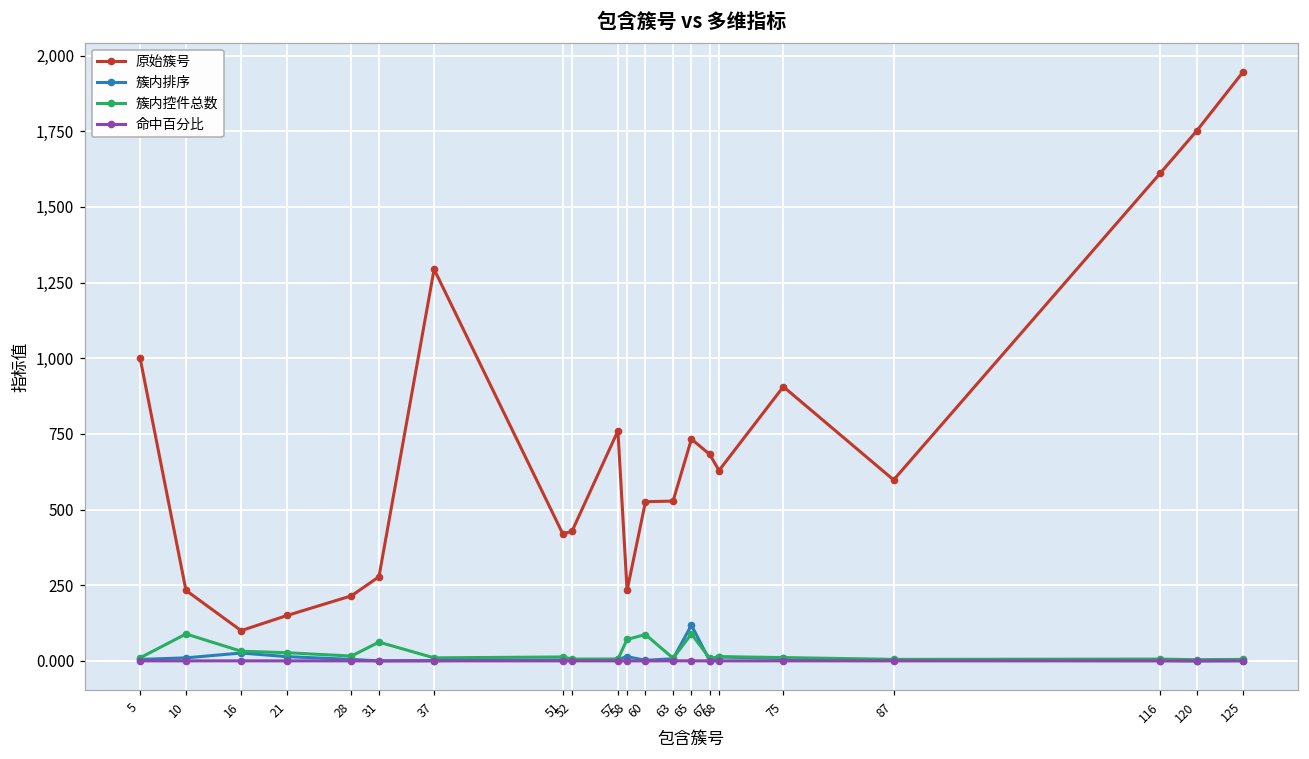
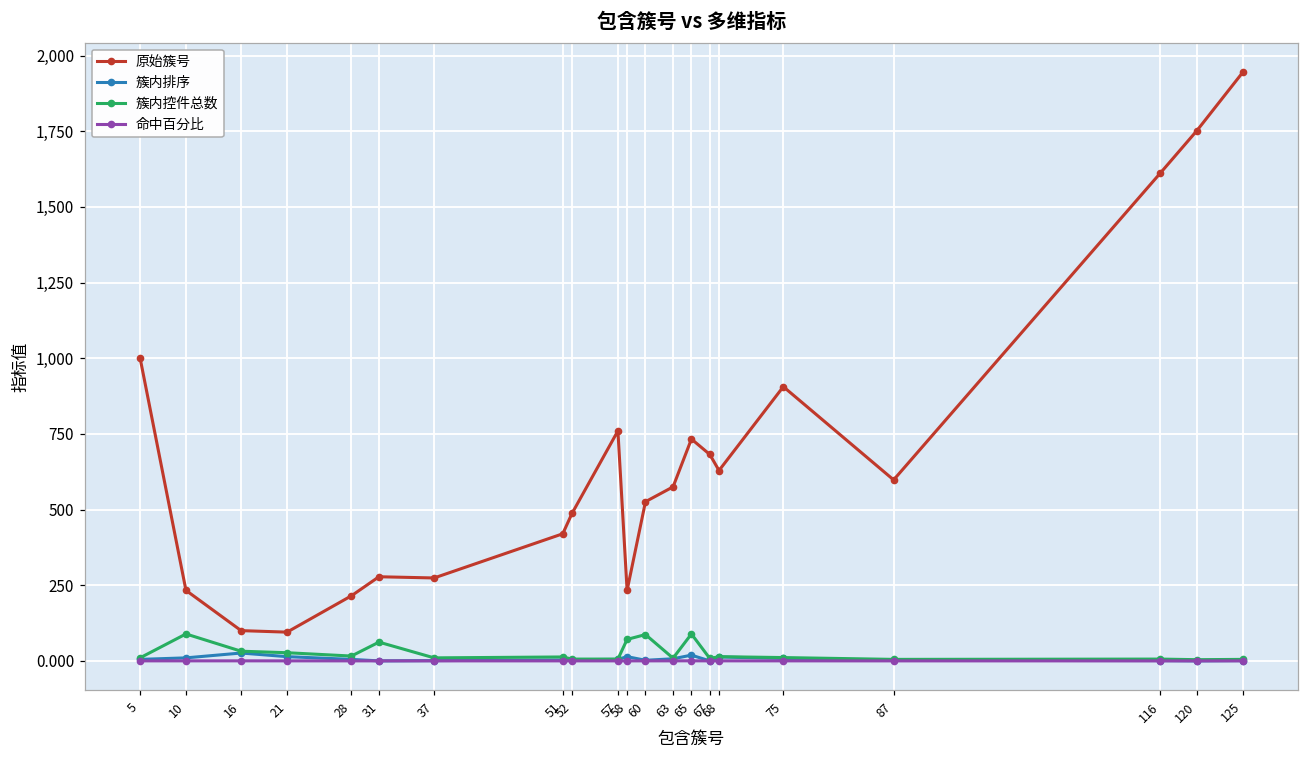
  {
    "原始簇号": {
      "5": "1,000",
      "10": "230",
      "16": "100",
-     "21": "150",
+     "21": "100",
      "28": "220",
      "31": "280",
-     "37": "1,290",
+     "37": "270",
      "51": "420",
-     "52": "430",
+     "52": "490",
      "57": "760",
      "58": "230",
      "60": "530",
-     "63": "530",
+     "63": "580",
      "65": "730",
      "67": "680",
      "68": "630",
      "75": "910",
      "87": "600",
      "116": "1,610",
      "120": "1,750",
      "125": "1,950"
    },
    "簇内排序": {
      "10": "10",
      "21": "10",
      "58": "10",
-     "65": "120"
+     "65": "20"
    },
    "簇内控件总数": {
      "10": "90",
      "21": "30",
      "28": "20",
      "31": "60",
      "51": "10",
      "58": "70",
      "60": "90",
      "65": "90"
    },
    "命中百分比": {
      "10": "0",
      "16": "0",
      "21": "0",
      "58": "0",
      "65": "0",
      "68": "0"
    }
  }
